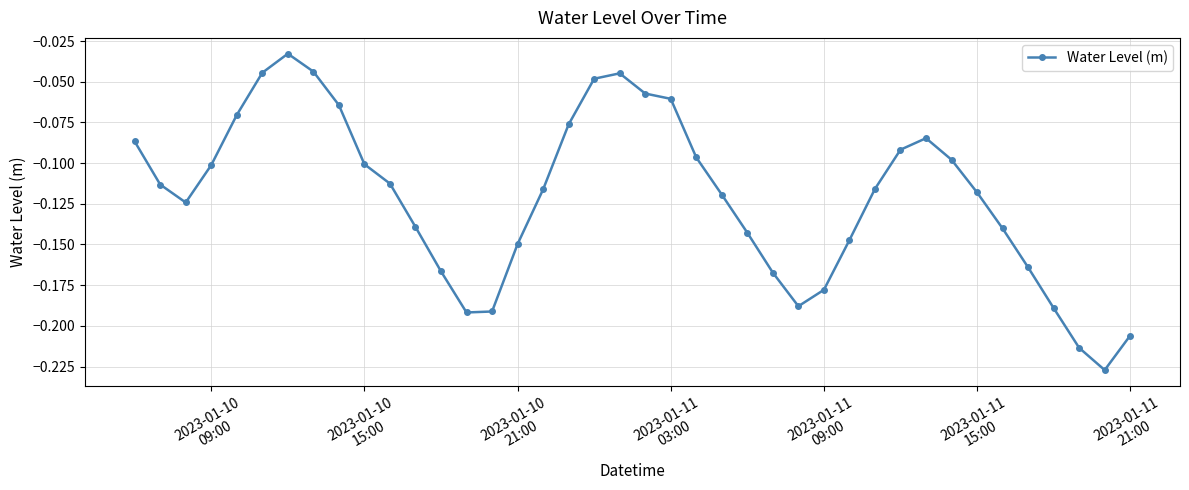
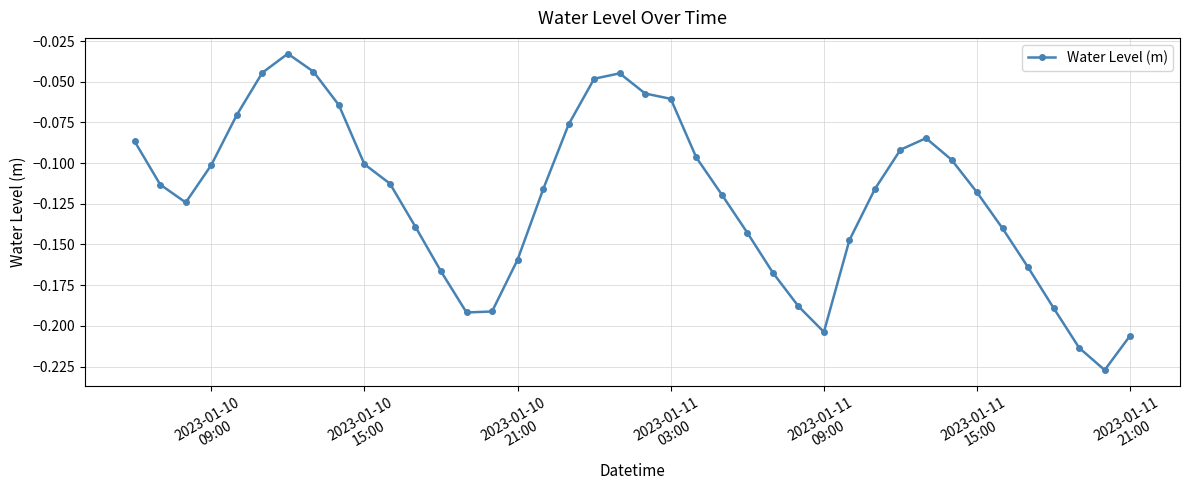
  {
    "2023-01-10 09:00": -0.101,
    "2023-01-10 15:00": -0.101,
-   "2023-01-10 21:00": -0.150,
+   "2023-01-10 21:00": -0.159,
    "2023-01-11 03:00": -0.060,
-   "2023-01-11 09:00": -0.178,
+   "2023-01-11 09:00": -0.204,
    "2023-01-11 15:00": -0.118,
    "2023-01-11 21:00": -0.206
  }
